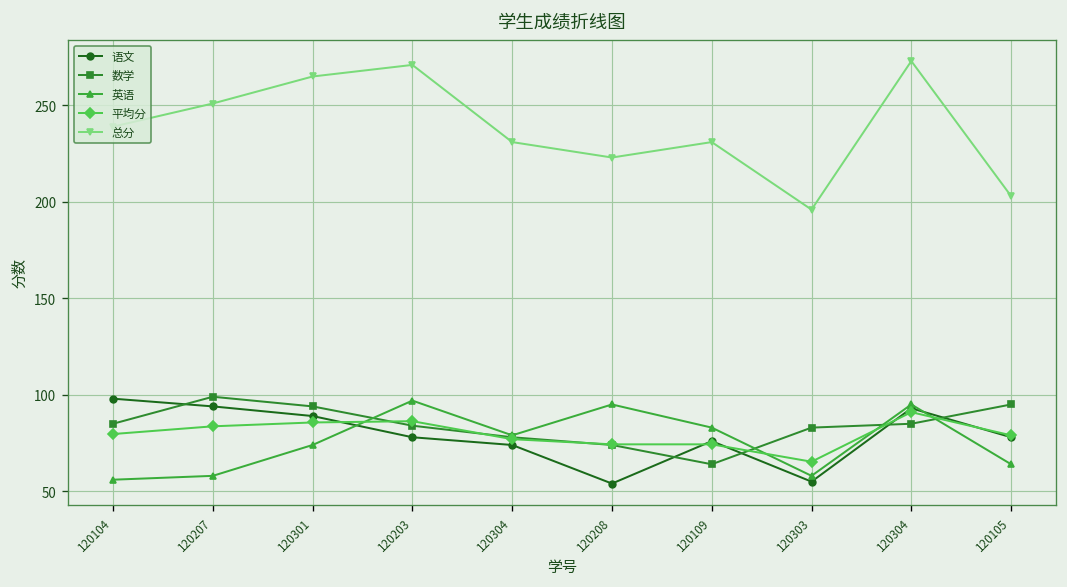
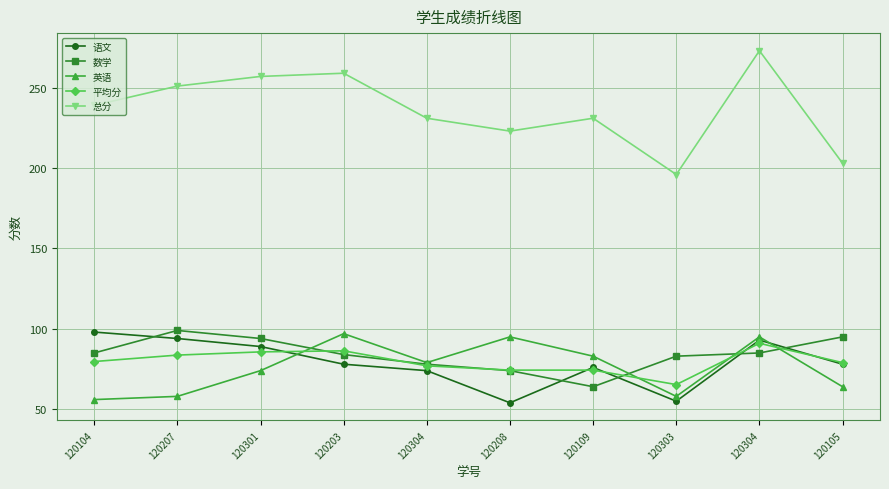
  {
    "总分": {
      "120207": 251,
-     "120301": 265,
-     "120203": 271,
+     "120301": 257,
+     "120203": 259,
      "120208": 223,
      "120109": 231,
      "120303": 196,
      "120105": 203
    }
  }
